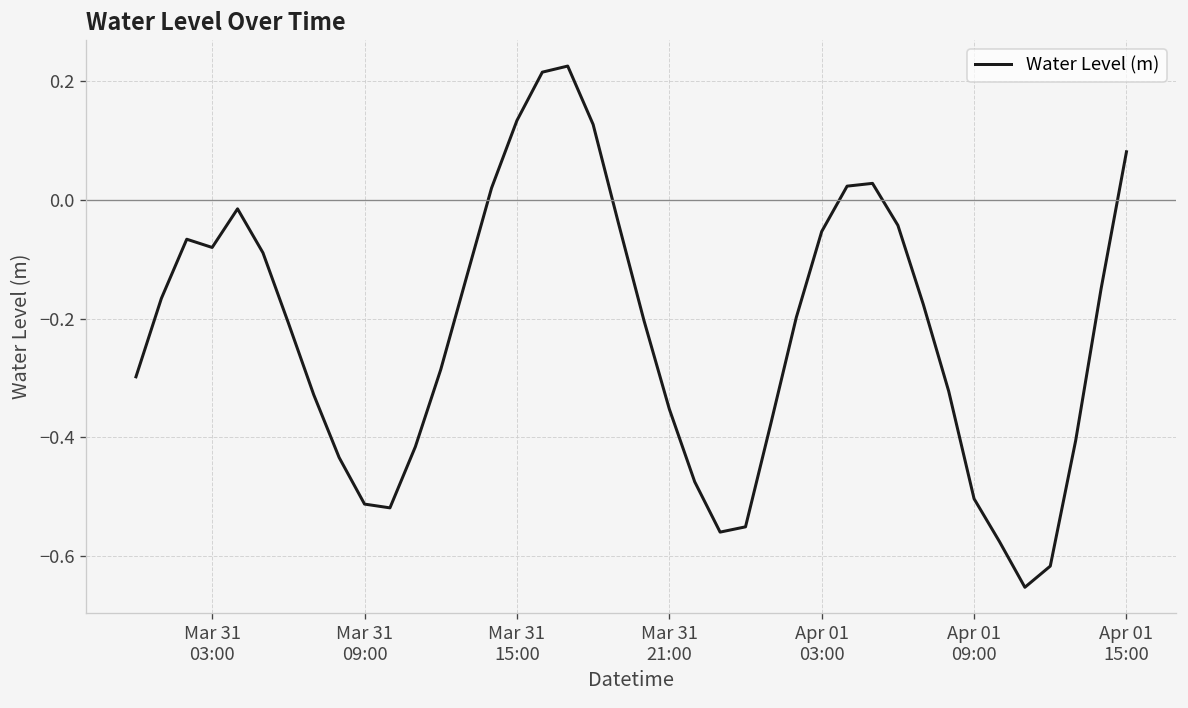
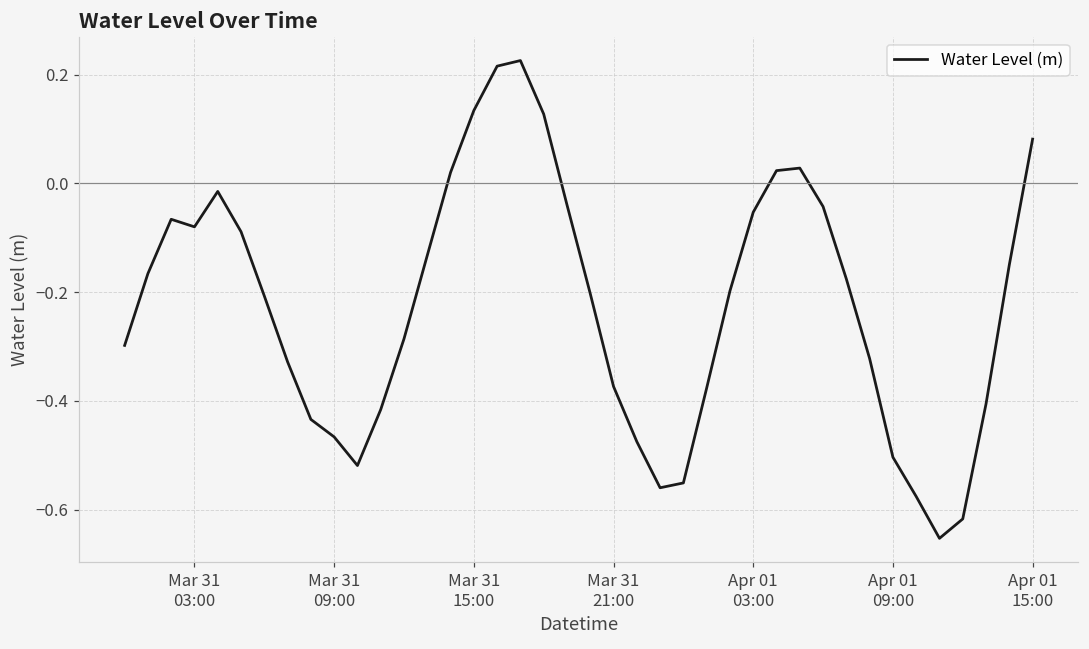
  {
    "Mar 31 03:00": -0.08,
-   "Mar 31 09:00": -0.51,
+   "Mar 31 09:00": -0.47,
    "Mar 31 15:00": 0.13,
-   "Mar 31 21:00": -0.35,
+   "Mar 31 21:00": -0.37,
    "Apr 01 03:00": -0.05,
    "Apr 01 09:00": -0.50,
    "Apr 01 15:00": 0.08
  }
